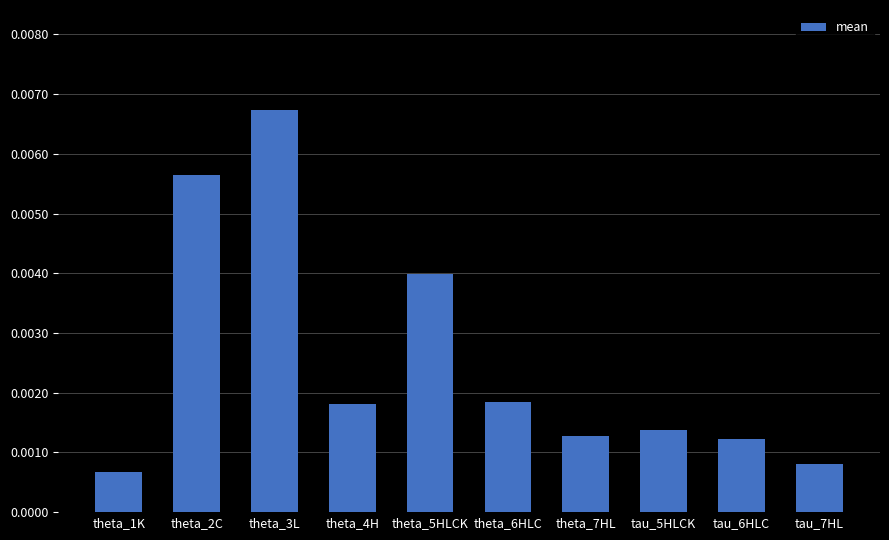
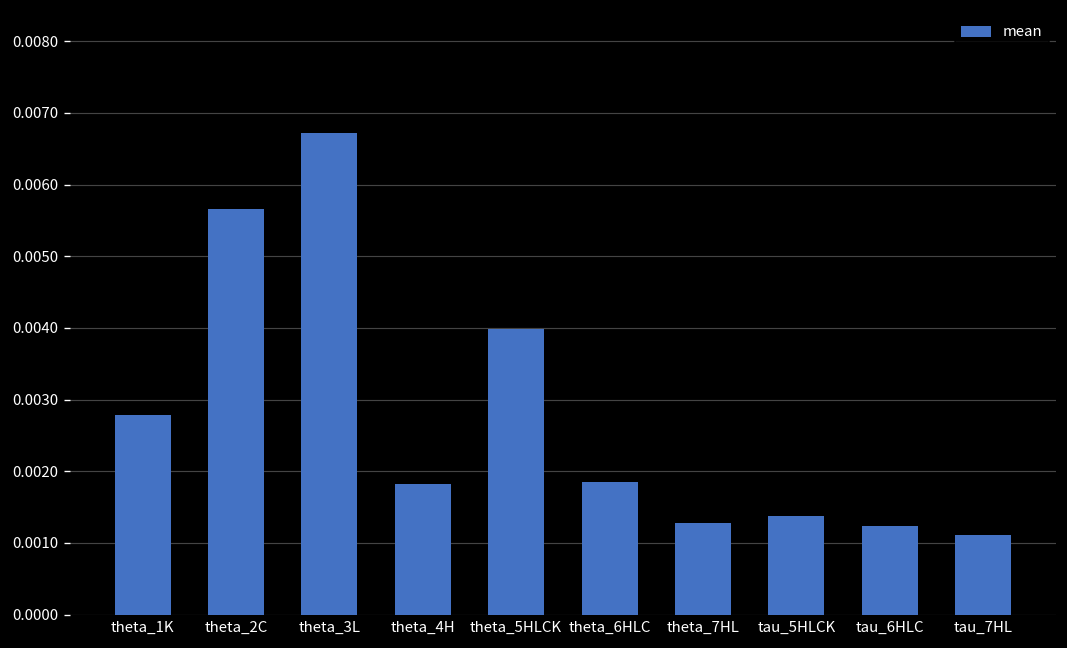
  {
-   "theta_1K": 0.0007,
+   "theta_1K": 0.0028,
    "theta_2C": 0.0057,
    "theta_3L": 0.0067,
    "theta_4H": 0.0018,
    "theta_5HLCK": 0.0040,
    "theta_6HLC": 0.0019,
    "theta_7HL": 0.0013,
    "tau_5HLCK": 0.0014,
    "tau_6HLC": 0.0012,
-   "tau_7HL": 0.0008
+   "tau_7HL": 0.0011
  }
